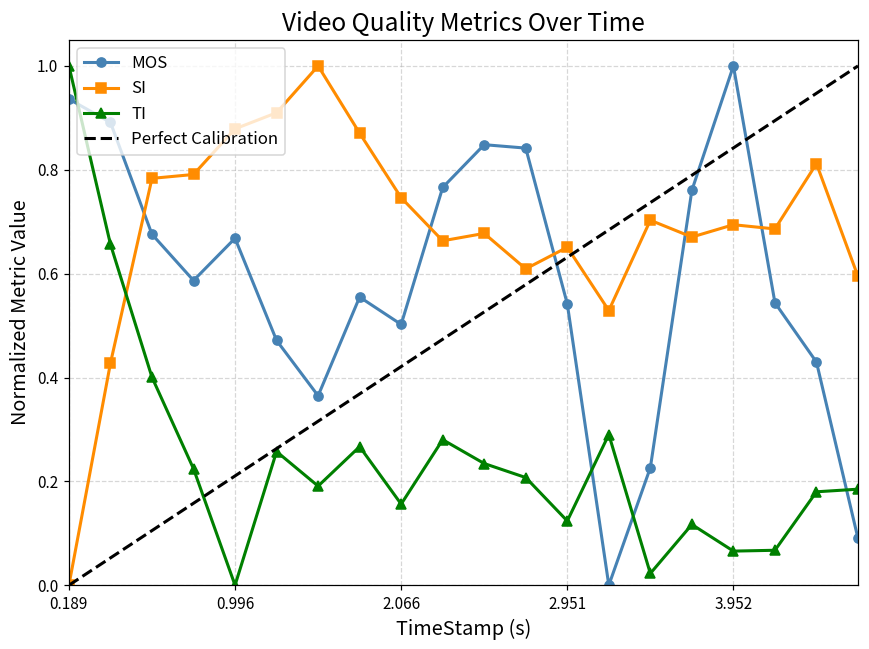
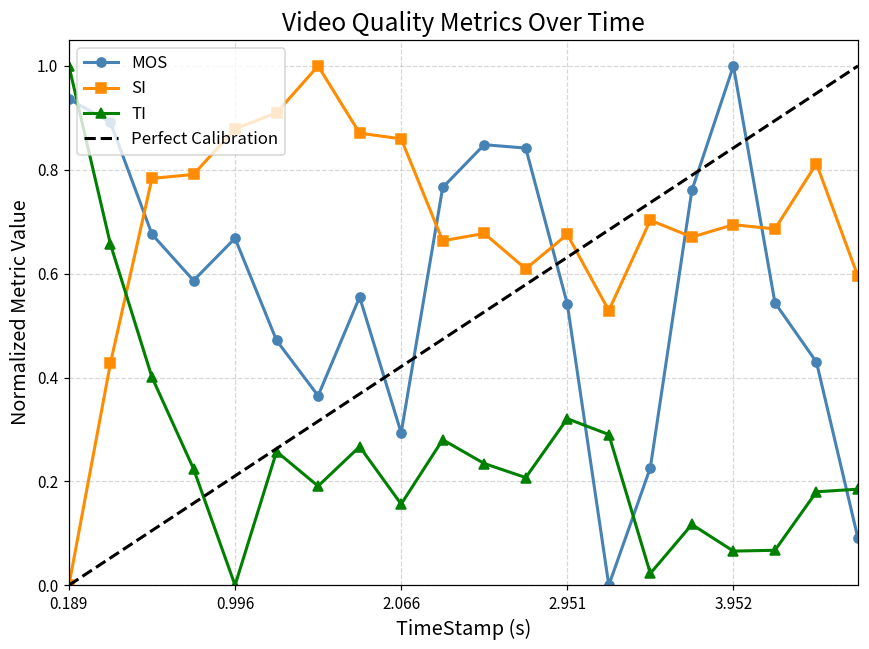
  {
    "MOS": {
      "0.189": 0.94,
      "0.996": 0.67,
-     "2.066": 0.50,
+     "2.066": 0.29,
      "2.951": 0.54,
      "3.952": 1.00
    },
    "SI": {
-     "2.066": 0.75,
-     "2.951": 0.65,
+     "2.066": 0.86,
+     "2.951": 0.68,
      "3.952": 0.69
    },
    "TI": {
      "0.189": 1.00,
      "0.996": 0.00,
      "2.066": 0.16,
-     "2.951": 0.12,
+     "2.951": 0.32,
      "3.952": 0.07
    }
  }
